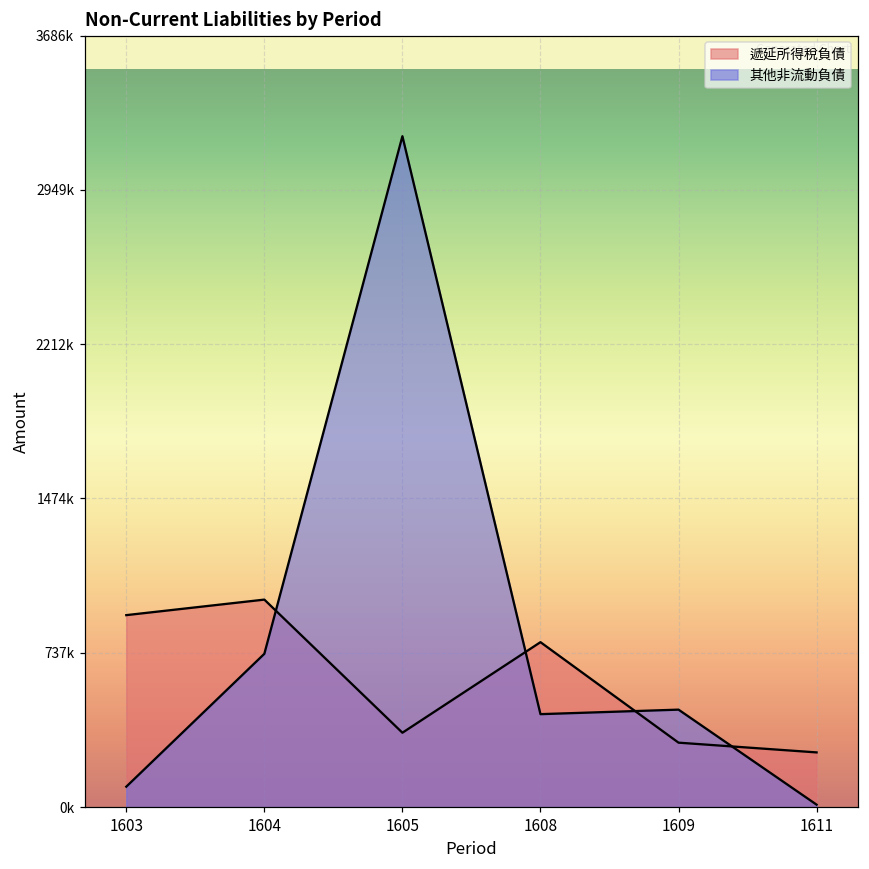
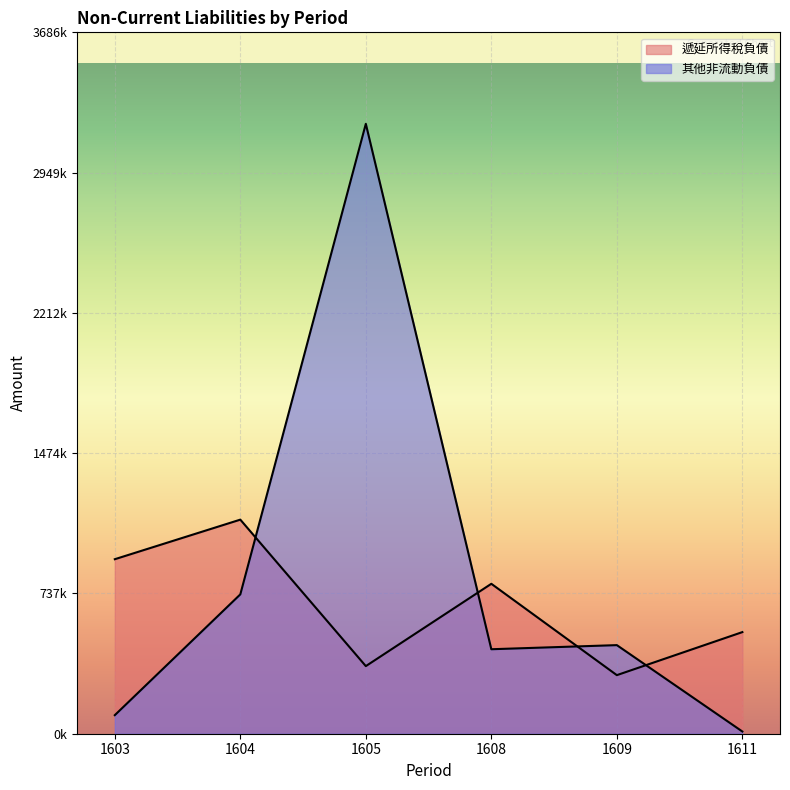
  {
    "遞延所得稅負債": {
      "1603": 920000,
-     "1604": 990000,
+     "1604": 1130000,
      "1605": 360000,
      "1608": 790000,
      "1609": 310000,
-     "1611": 260000
+     "1611": 530000
    },
    "其他非流動負債": {
      "1603": 100000,
      "1604": 730000,
      "1605": 3210000,
      "1608": 440000,
      "1609": 470000,
      "1611": 10000
    }
  }
